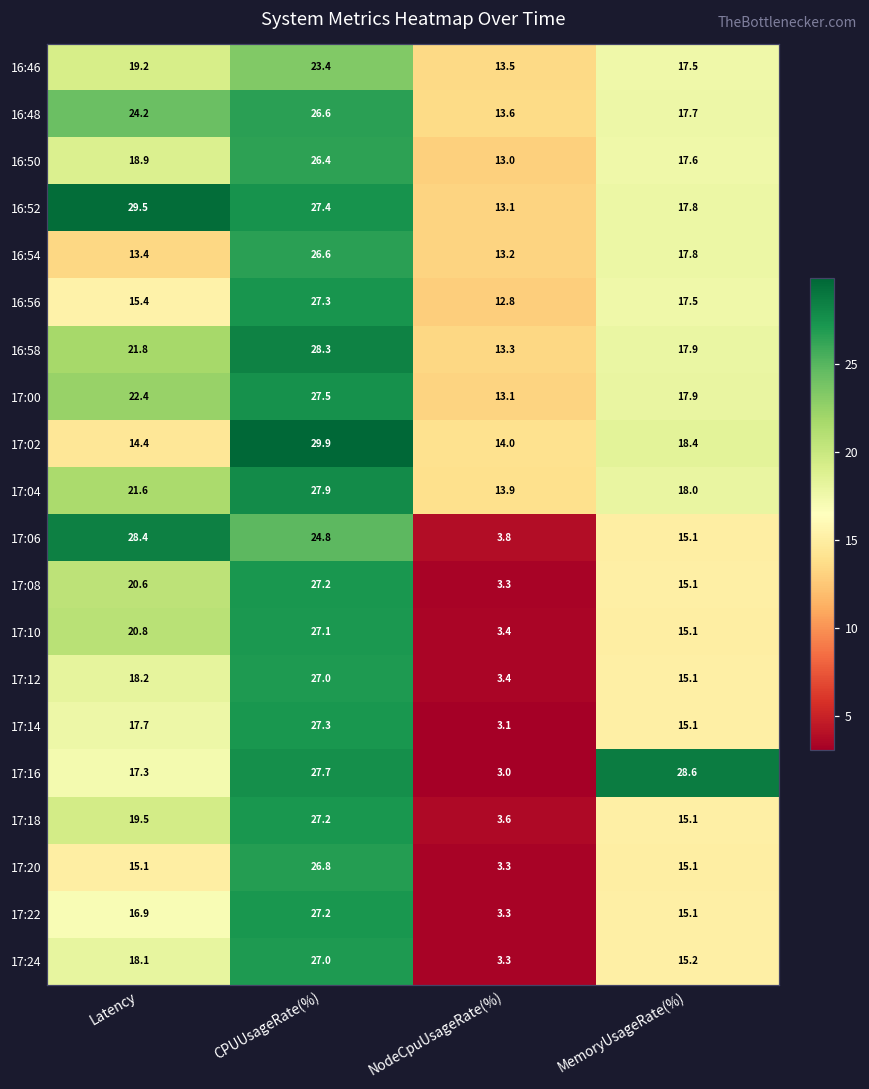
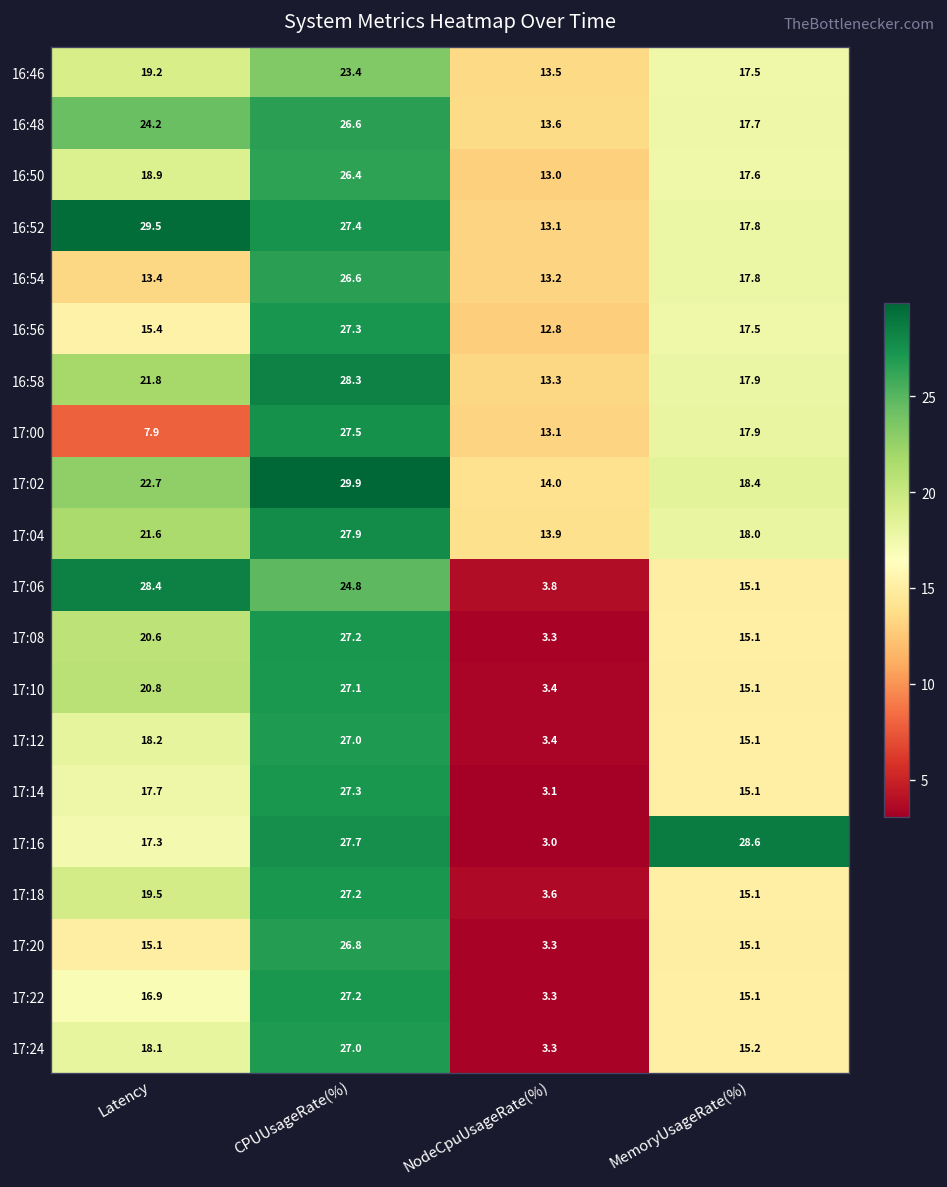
  {
    "16:46": {
      "Latency": 19.2,
      "CPUUsageRate(%)": 23.4,
      "NodeCpuUsageRate(%)": 13.5,
      "MemoryUsageRate(%)": 17.5
    },
    "16:48": {
      "Latency": 24.2,
      "CPUUsageRate(%)": 26.6,
      "NodeCpuUsageRate(%)": 13.6,
      "MemoryUsageRate(%)": 17.7
    },
    "16:50": {
      "Latency": 18.9,
      "CPUUsageRate(%)": 26.4,
      "NodeCpuUsageRate(%)": 13.0,
      "MemoryUsageRate(%)": 17.6
    },
    "16:52": {
      "Latency": 29.5,
      "CPUUsageRate(%)": 27.4,
      "NodeCpuUsageRate(%)": 13.1,
      "MemoryUsageRate(%)": 17.8
    },
    "16:54": {
      "Latency": 13.4,
      "CPUUsageRate(%)": 26.6,
      "NodeCpuUsageRate(%)": 13.2,
      "MemoryUsageRate(%)": 17.8
    },
    "16:56": {
      "Latency": 15.4,
      "CPUUsageRate(%)": 27.3,
      "NodeCpuUsageRate(%)": 12.8,
      "MemoryUsageRate(%)": 17.5
    },
    "16:58": {
      "Latency": 21.8,
      "CPUUsageRate(%)": 28.3,
      "NodeCpuUsageRate(%)": 13.3,
      "MemoryUsageRate(%)": 17.9
    },
    "17:00": {
-     "Latency": 22.4,
+     "Latency": 7.9,
      "CPUUsageRate(%)": 27.5,
      "NodeCpuUsageRate(%)": 13.1,
      "MemoryUsageRate(%)": 17.9
    },
    "17:02": {
-     "Latency": 14.4,
+     "Latency": 22.7,
      "CPUUsageRate(%)": 29.9,
      "NodeCpuUsageRate(%)": 14.0,
      "MemoryUsageRate(%)": 18.4
    },
    "17:04": {
      "Latency": 21.6,
      "CPUUsageRate(%)": 27.9,
      "NodeCpuUsageRate(%)": 13.9,
      "MemoryUsageRate(%)": 18.0
    },
    "17:06": {
      "Latency": 28.4,
      "CPUUsageRate(%)": 24.8,
      "NodeCpuUsageRate(%)": 3.8,
      "MemoryUsageRate(%)": 15.1
    },
    "17:08": {
      "Latency": 20.6,
      "CPUUsageRate(%)": 27.2,
      "NodeCpuUsageRate(%)": 3.3,
      "MemoryUsageRate(%)": 15.1
    },
    "17:10": {
      "Latency": 20.8,
      "CPUUsageRate(%)": 27.1,
      "NodeCpuUsageRate(%)": 3.4,
      "MemoryUsageRate(%)": 15.1
    },
    "17:12": {
      "Latency": 18.2,
      "CPUUsageRate(%)": 27.0,
      "NodeCpuUsageRate(%)": 3.4,
      "MemoryUsageRate(%)": 15.1
    },
    "17:14": {
      "Latency": 17.7,
      "CPUUsageRate(%)": 27.3,
      "NodeCpuUsageRate(%)": 3.1,
      "MemoryUsageRate(%)": 15.1
    },
    "17:16": {
      "Latency": 17.3,
      "CPUUsageRate(%)": 27.7,
      "NodeCpuUsageRate(%)": 3.0,
      "MemoryUsageRate(%)": 28.6
    },
    "17:18": {
      "Latency": 19.5,
      "CPUUsageRate(%)": 27.2,
      "NodeCpuUsageRate(%)": 3.6,
      "MemoryUsageRate(%)": 15.1
    },
    "17:20": {
      "Latency": 15.1,
      "CPUUsageRate(%)": 26.8,
      "NodeCpuUsageRate(%)": 3.3,
      "MemoryUsageRate(%)": 15.1
    },
    "17:22": {
      "Latency": 16.9,
      "CPUUsageRate(%)": 27.2,
      "NodeCpuUsageRate(%)": 3.3,
      "MemoryUsageRate(%)": 15.1
    },
    "17:24": {
      "Latency": 18.1,
      "CPUUsageRate(%)": 27.0,
      "NodeCpuUsageRate(%)": 3.3,
      "MemoryUsageRate(%)": 15.2
    }
  }
